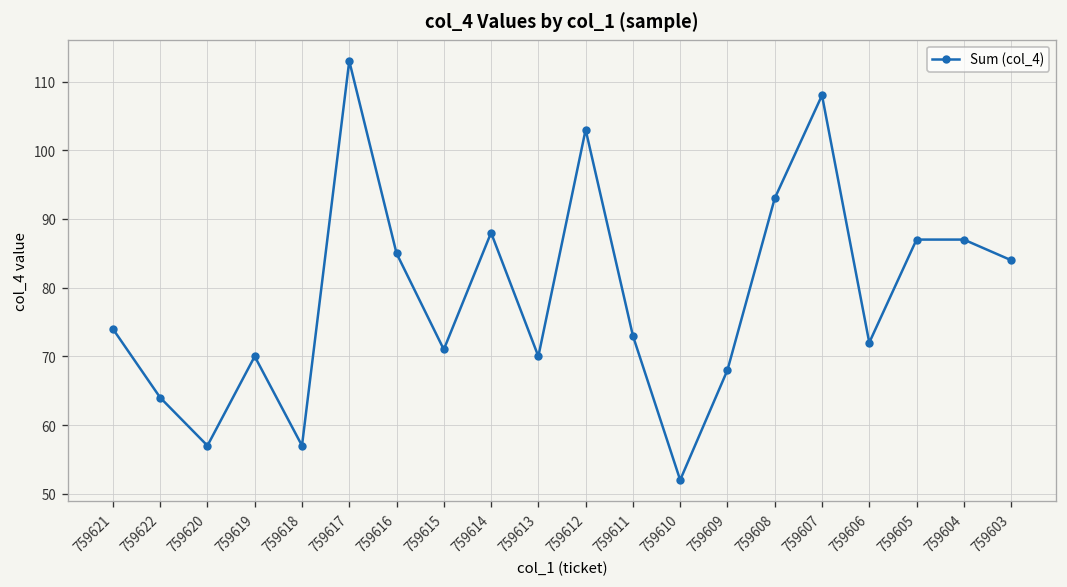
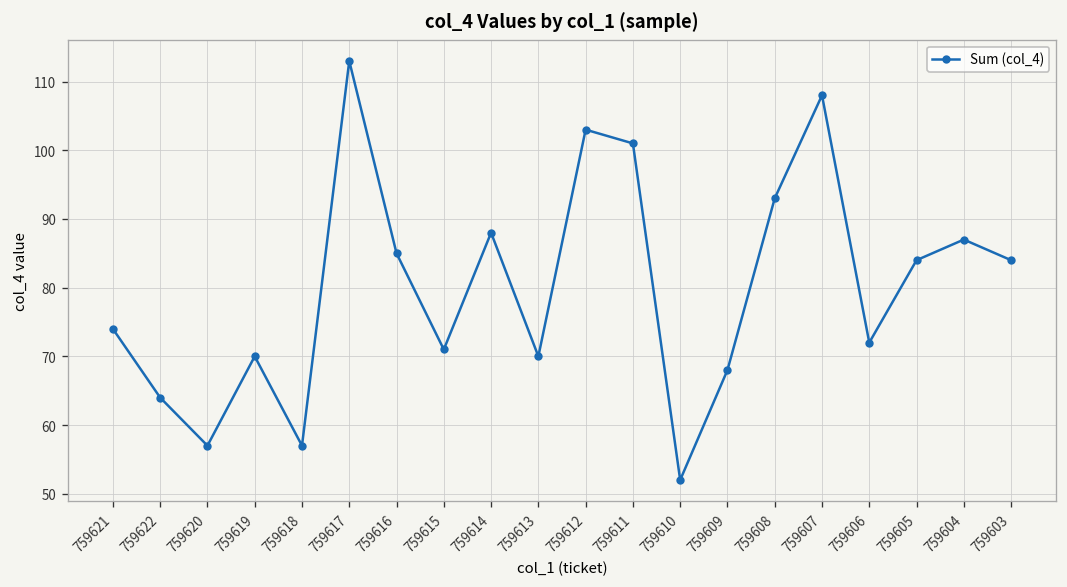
  {
    "759621": 74,
    "759622": 64,
    "759620": 57,
    "759619": 70,
    "759618": 57,
    "759617": 113,
    "759616": 85,
    "759615": 71,
    "759614": 88,
    "759613": 70,
    "759612": 103,
-   "759611": 73,
+   "759611": 101,
    "759610": 52,
    "759609": 68,
    "759608": 93,
    "759607": 108,
    "759606": 72,
-   "759605": 87,
+   "759605": 84,
    "759604": 87,
    "759603": 84
  }
